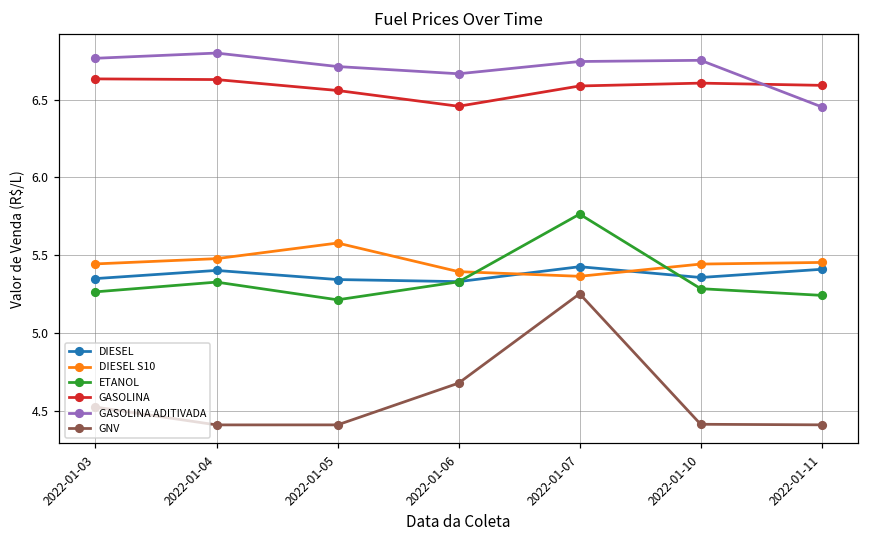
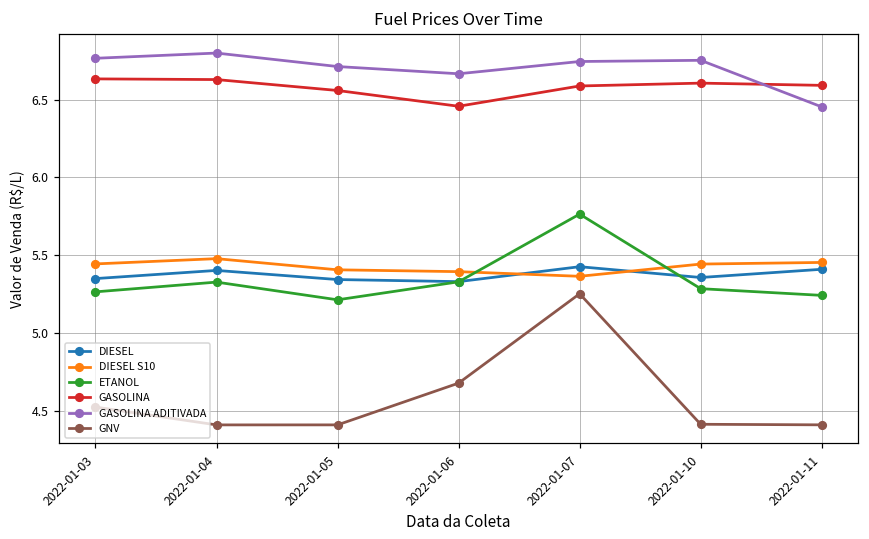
  {
    "DIESEL": {
      "2022-01-03": 5.35,
      "2022-01-04": 5.40,
      "2022-01-05": 5.34,
      "2022-01-07": 5.43,
      "2022-01-10": 5.36,
      "2022-01-11": 5.41
    },
    "DIESEL S10": {
      "2022-01-03": 5.44,
      "2022-01-04": 5.48,
-     "2022-01-05": 5.58,
+     "2022-01-05": 5.41,
      "2022-01-06": 5.39,
      "2022-01-07": 5.36,
      "2022-01-10": 5.44,
      "2022-01-11": 5.45
    },
    "ETANOL": {
      "2022-01-03": 5.26,
      "2022-01-04": 5.33,
      "2022-01-05": 5.21,
      "2022-01-07": 5.76,
      "2022-01-10": 5.29,
      "2022-01-11": 5.24
    },
    "GASOLINA": {
      "2022-01-03": 6.63,
      "2022-01-04": 6.63,
      "2022-01-05": 6.56,
      "2022-01-06": 6.46,
      "2022-01-07": 6.59,
      "2022-01-10": 6.61,
      "2022-01-11": 6.59
    },
    "GASOLINA ADITIVADA": {
      "2022-01-03": 6.77,
      "2022-01-04": 6.80,
      "2022-01-05": 6.71,
      "2022-01-06": 6.67,
      "2022-01-07": 6.75,
      "2022-01-10": 6.75,
      "2022-01-11": 6.45
    },
    "GNV": {
      "2022-01-04": 4.41,
      "2022-01-05": 4.41,
      "2022-01-06": 4.68,
      "2022-01-07": 5.25,
      "2022-01-10": 4.41,
      "2022-01-11": 4.41
    }
  }
